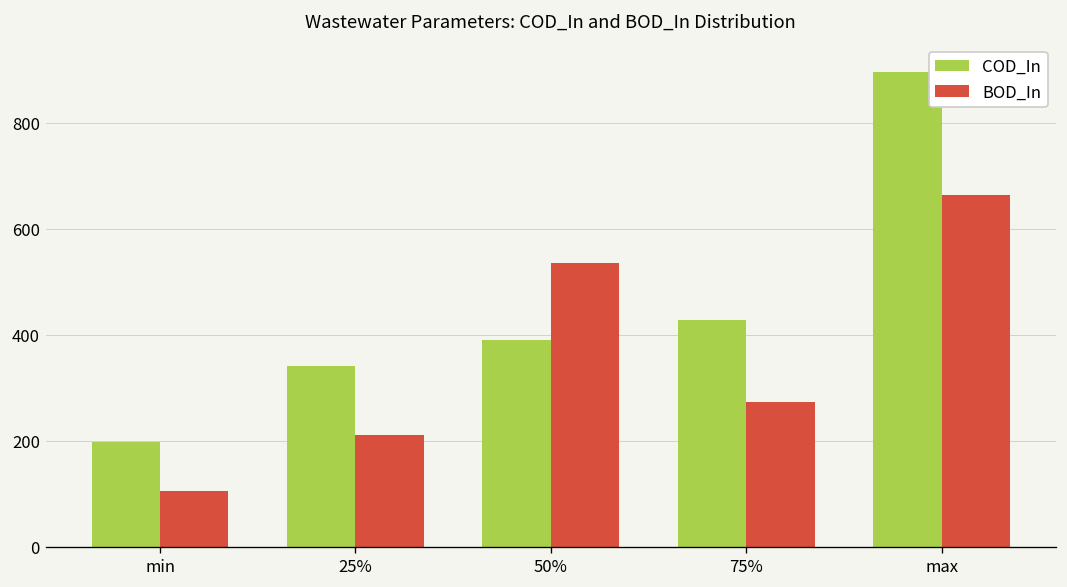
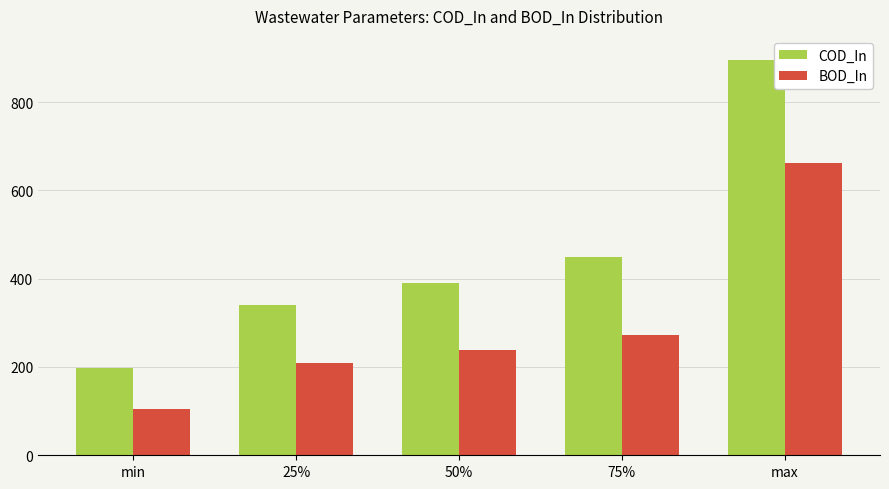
  {
    "COD_In": {
      "min": 200,
      "25%": 340,
      "50%": 390,
-     "75%": 430,
+     "75%": 450,
      "max": 900
    },
    "BOD_In": {
      "min": 110,
      "25%": 210,
-     "50%": 540,
+     "50%": 240,
      "75%": 270,
      "max": 660
    }
  }
